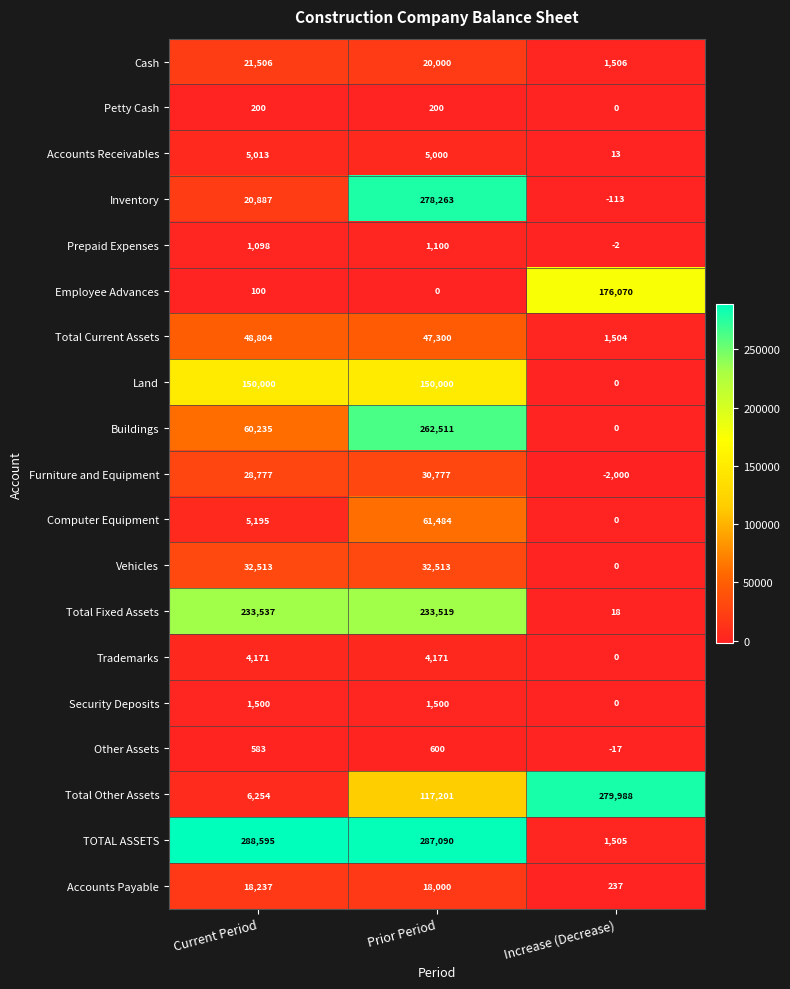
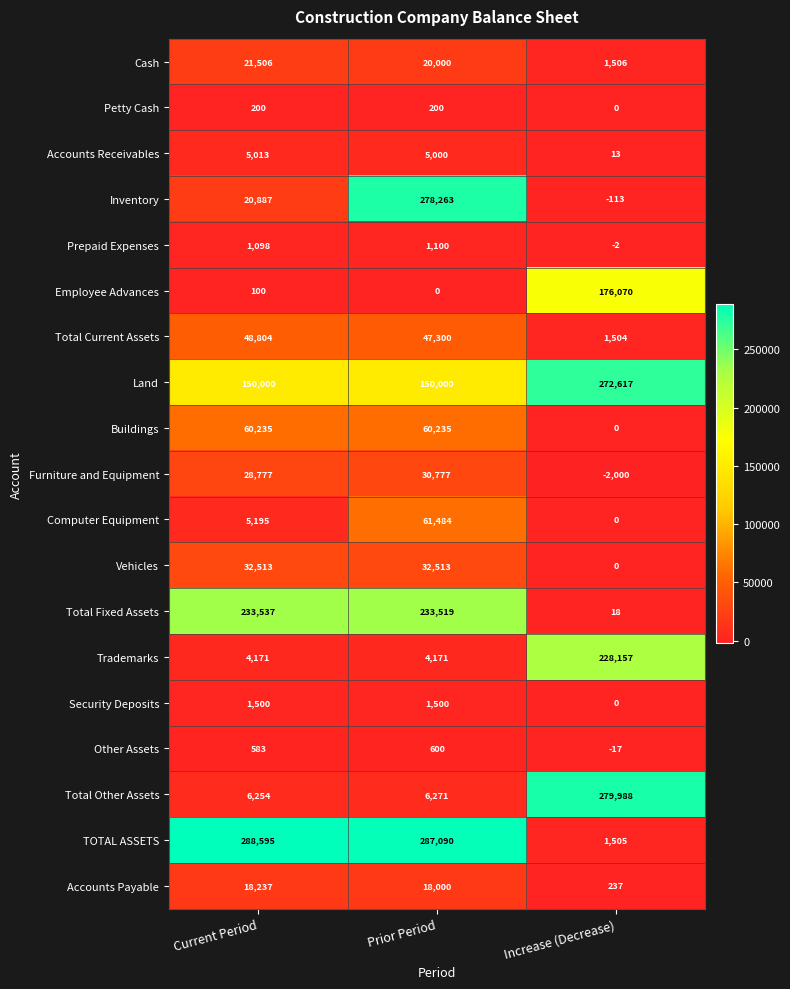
  {
    "Cash": {
      "Current Period": "21,506",
      "Prior Period": "20,000",
      "Increase (Decrease)": "1,506"
    },
    "Petty Cash": {
      "Current Period": "200",
      "Prior Period": "200",
      "Increase (Decrease)": "0"
    },
    "Accounts Receivables": {
      "Current Period": "5,013",
      "Prior Period": "5,000",
      "Increase (Decrease)": "13"
    },
    "Inventory": {
      "Current Period": "20,887",
      "Prior Period": "278,263",
      "Increase (Decrease)": "-113"
    },
    "Prepaid Expenses": {
      "Current Period": "1,098",
      "Prior Period": "1,100",
      "Increase (Decrease)": "-2"
    },
    "Employee Advances": {
      "Current Period": "100",
      "Prior Period": "0",
      "Increase (Decrease)": "176,070"
    },
    "Total Current Assets": {
      "Current Period": "48,804",
      "Prior Period": "47,300",
      "Increase (Decrease)": "1,504"
    },
    "Land": {
      "Current Period": "150,000",
      "Prior Period": "150,000",
-     "Increase (Decrease)": "0"
+     "Increase (Decrease)": "272,617"
    },
    "Buildings": {
      "Current Period": "60,235",
-     "Prior Period": "262,511",
+     "Prior Period": "60,235",
      "Increase (Decrease)": "0"
    },
    "Furniture and Equipment": {
      "Current Period": "28,777",
      "Prior Period": "30,777",
      "Increase (Decrease)": "-2,000"
    },
    "Computer Equipment": {
      "Current Period": "5,195",
      "Prior Period": "61,484",
      "Increase (Decrease)": "0"
    },
    "Vehicles": {
      "Current Period": "32,513",
      "Prior Period": "32,513",
      "Increase (Decrease)": "0"
    },
    "Total Fixed Assets": {
      "Current Period": "233,537",
      "Prior Period": "233,519",
      "Increase (Decrease)": "18"
    },
    "Trademarks": {
      "Current Period": "4,171",
      "Prior Period": "4,171",
-     "Increase (Decrease)": "0"
+     "Increase (Decrease)": "228,157"
    },
    "Security Deposits": {
      "Current Period": "1,500",
      "Prior Period": "1,500",
      "Increase (Decrease)": "0"
    },
    "Other Assets": {
      "Current Period": "583",
      "Prior Period": "600",
      "Increase (Decrease)": "-17"
    },
    "Total Other Assets": {
      "Current Period": "6,254",
-     "Prior Period": "117,201",
+     "Prior Period": "6,271",
      "Increase (Decrease)": "279,988"
    },
    "TOTAL ASSETS": {
      "Current Period": "288,595",
      "Prior Period": "287,090",
      "Increase (Decrease)": "1,505"
    },
    "Accounts Payable": {
      "Current Period": "18,237",
      "Prior Period": "18,000",
      "Increase (Decrease)": "237"
    }
  }
